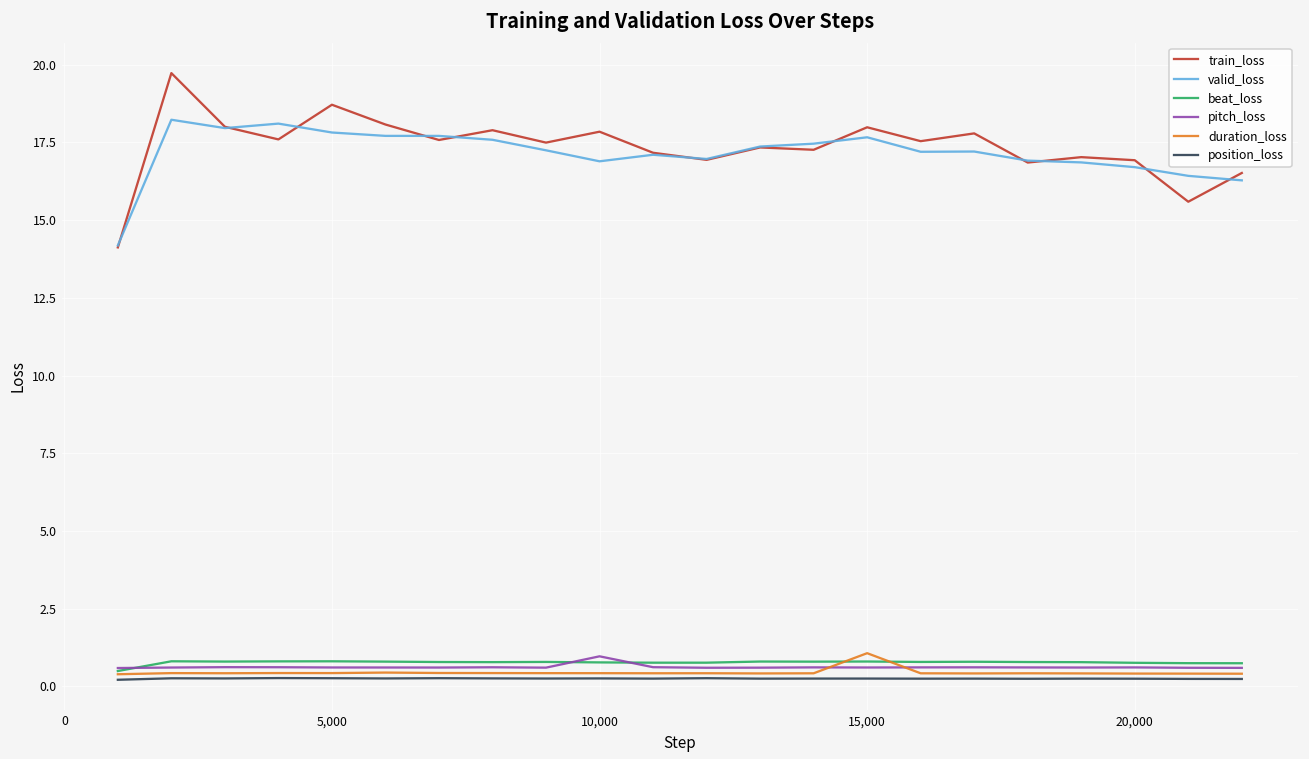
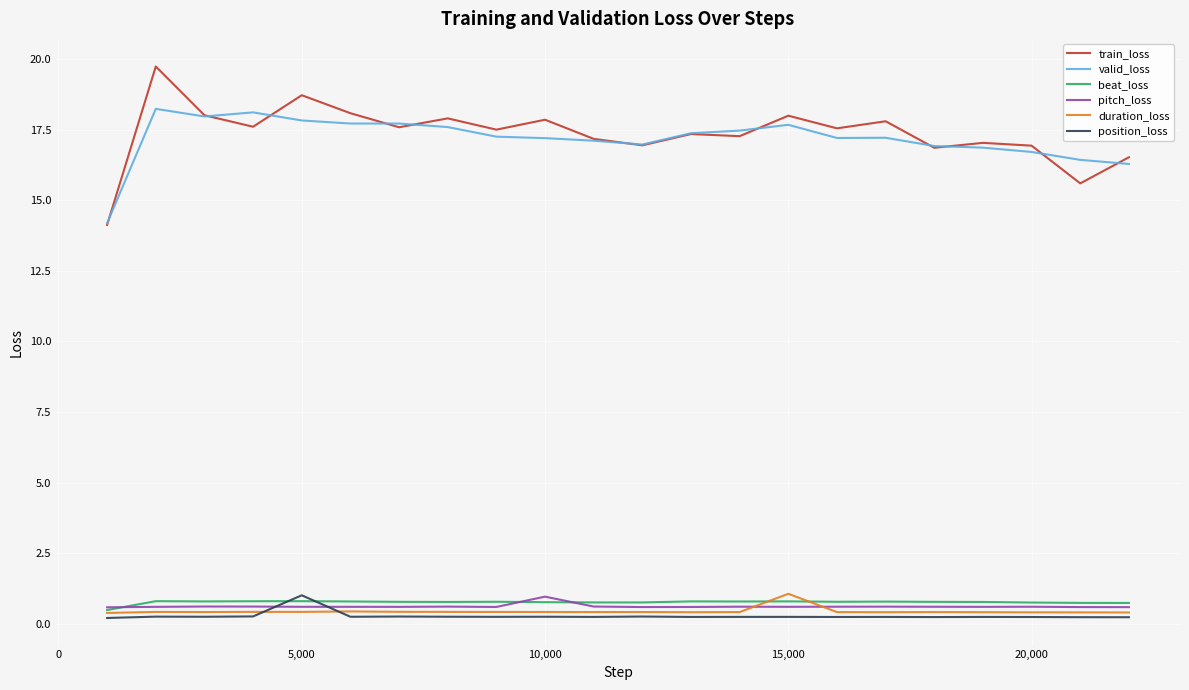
  {
    "train_loss": {
      "5,000": 18.7,
      "10,000": 17.8,
      "15,000": 18.0,
      "20,000": 16.9
    },
    "valid_loss": {
      "5,000": 17.8,
-     "10,000": 16.9,
+     "10,000": 17.2,
      "15,000": 17.7,
      "20,000": 16.7
    },
    "beat_loss": {
      "5,000": 0.8,
      "10,000": 0.8,
      "15,000": 0.8,
      "20,000": 0.8
    },
    "pitch_loss": {
      "5,000": 0.6,
      "10,000": 1.0,
      "15,000": 0.6,
      "20,000": 0.6
    },
    "duration_loss": {
      "5,000": 0.4,
      "10,000": 0.4,
      "15,000": 1.1,
      "20,000": 0.4
    },
    "position_loss": {
-     "5,000": 0.3,
+     "5,000": 1.0,
      "10,000": 0.3,
      "15,000": 0.3,
      "20,000": 0.2
    }
  }
